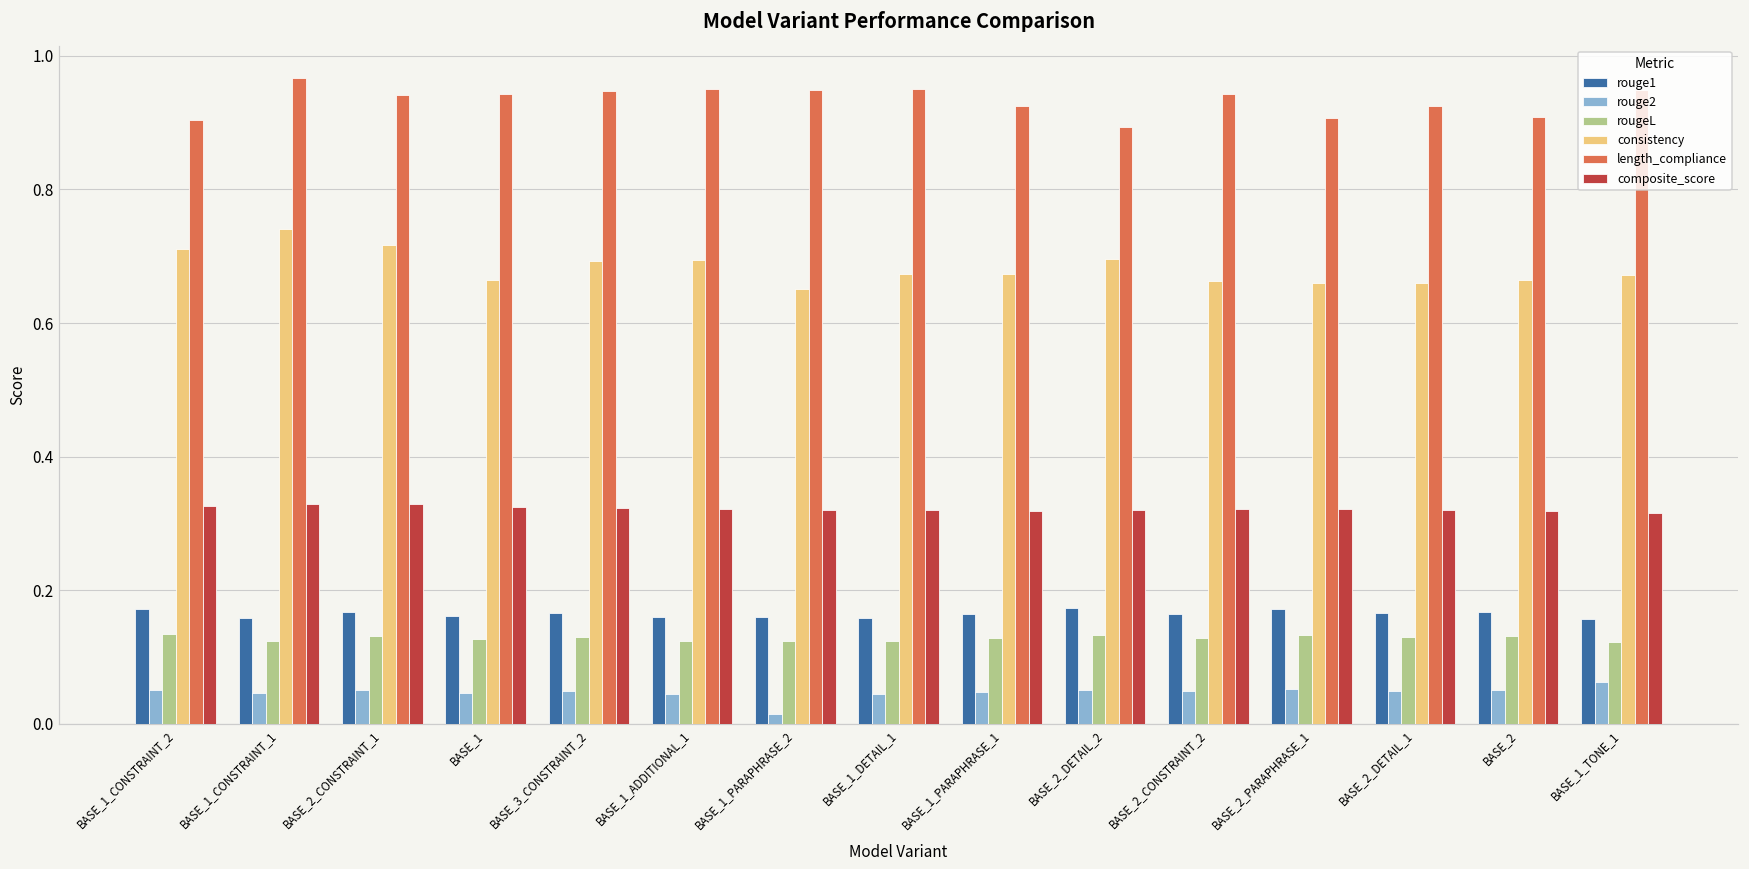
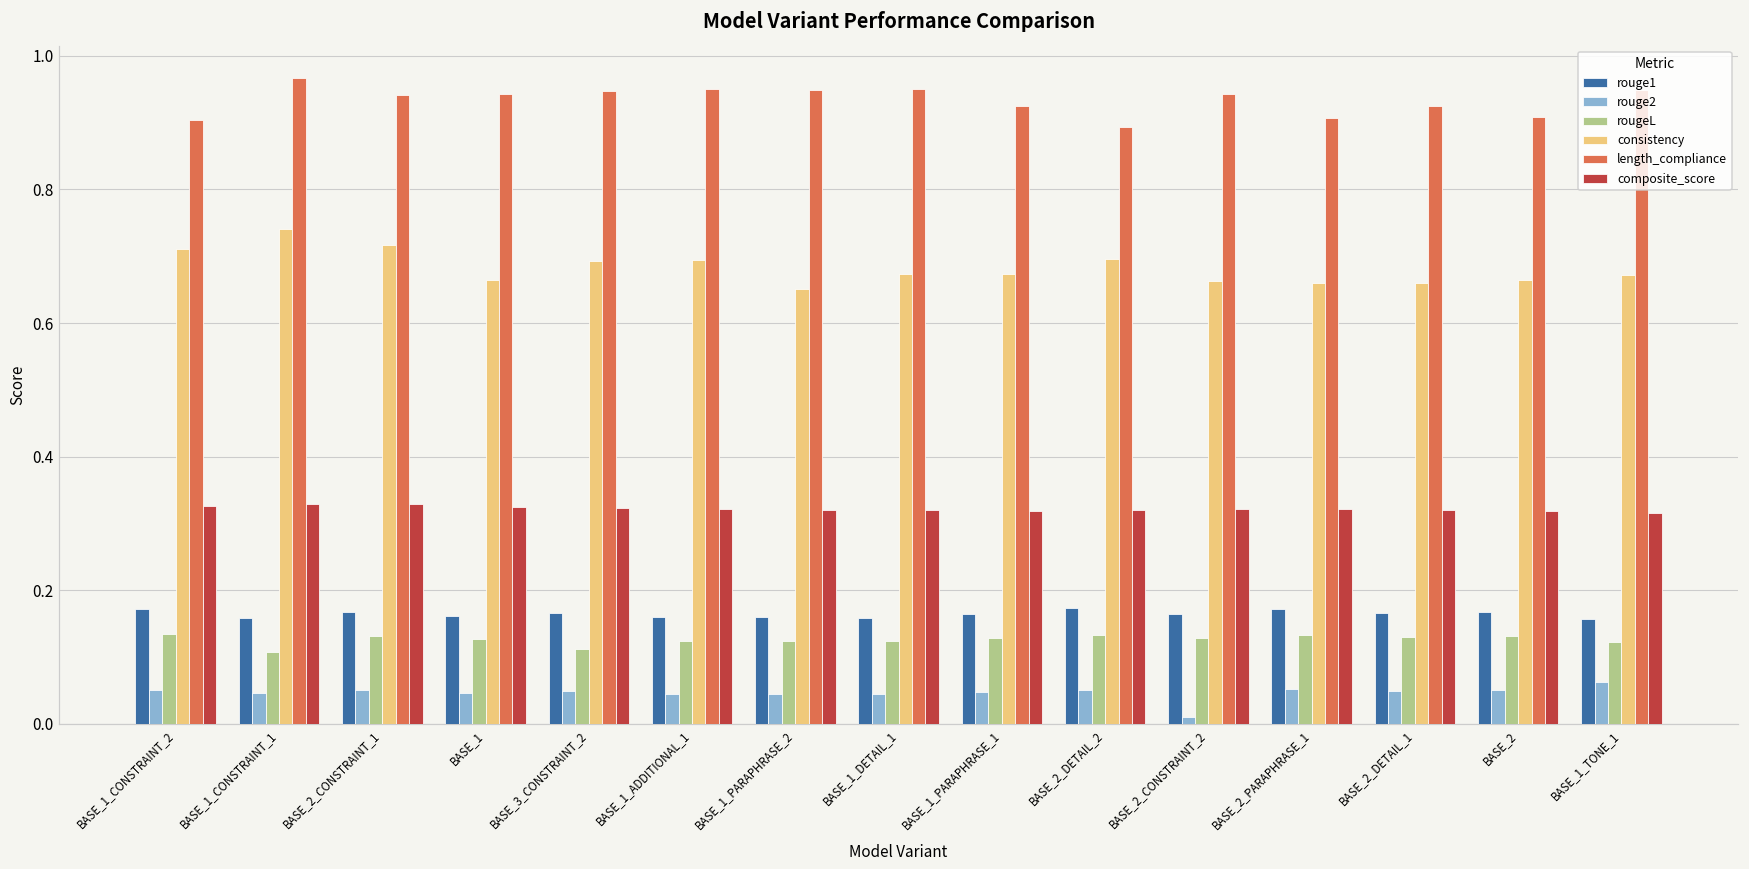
  {
    "rouge1": {
      "BASE_1_CONSTRAINT_2": 0.17,
      "BASE_1_CONSTRAINT_1": 0.16,
      "BASE_2_CONSTRAINT_1": 0.17,
      "BASE_1": 0.16,
      "BASE_3_CONSTRAINT_2": 0.17,
      "BASE_1_ADDITIONAL_1": 0.16,
      "BASE_1_PARAPHRASE_2": 0.16,
      "BASE_1_DETAIL_1": 0.16,
      "BASE_1_PARAPHRASE_1": 0.16,
      "BASE_2_DETAIL_2": 0.17,
      "BASE_2_CONSTRAINT_2": 0.16,
      "BASE_2_PARAPHRASE_1": 0.17,
      "BASE_2_DETAIL_1": 0.17,
      "BASE_2": 0.17,
      "BASE_1_TONE_1": 0.16
    },
    "rouge2": {
      "BASE_1_CONSTRAINT_2": 0.05,
      "BASE_1_CONSTRAINT_1": 0.05,
      "BASE_2_CONSTRAINT_1": 0.05,
      "BASE_1": 0.05,
      "BASE_3_CONSTRAINT_2": 0.05,
      "BASE_1_ADDITIONAL_1": 0.04,
-     "BASE_1_PARAPHRASE_2": 0.01,
+     "BASE_1_PARAPHRASE_2": 0.04,
      "BASE_1_DETAIL_1": 0.04,
      "BASE_1_PARAPHRASE_1": 0.05,
      "BASE_2_DETAIL_2": 0.05,
-     "BASE_2_CONSTRAINT_2": 0.05,
+     "BASE_2_CONSTRAINT_2": 0.01,
      "BASE_2_PARAPHRASE_1": 0.05,
      "BASE_2_DETAIL_1": 0.05,
      "BASE_2": 0.05,
      "BASE_1_TONE_1": 0.06
    },
    "rougeL": {
      "BASE_1_CONSTRAINT_2": 0.13,
-     "BASE_1_CONSTRAINT_1": 0.12,
+     "BASE_1_CONSTRAINT_1": 0.11,
      "BASE_2_CONSTRAINT_1": 0.13,
      "BASE_1": 0.13,
-     "BASE_3_CONSTRAINT_2": 0.13,
+     "BASE_3_CONSTRAINT_2": 0.11,
      "BASE_1_ADDITIONAL_1": 0.12,
      "BASE_1_PARAPHRASE_2": 0.12,
      "BASE_1_DETAIL_1": 0.12,
      "BASE_1_PARAPHRASE_1": 0.13,
      "BASE_2_DETAIL_2": 0.13,
      "BASE_2_CONSTRAINT_2": 0.13,
      "BASE_2_PARAPHRASE_1": 0.13,
      "BASE_2_DETAIL_1": 0.13,
      "BASE_2": 0.13,
      "BASE_1_TONE_1": 0.12
    },
    "consistency": {
      "BASE_1_CONSTRAINT_2": 0.71,
      "BASE_1_CONSTRAINT_1": 0.74,
      "BASE_2_CONSTRAINT_1": 0.72,
      "BASE_1": 0.66,
      "BASE_3_CONSTRAINT_2": 0.69,
      "BASE_1_ADDITIONAL_1": 0.69,
      "BASE_1_PARAPHRASE_2": 0.65,
      "BASE_1_DETAIL_1": 0.67,
      "BASE_1_PARAPHRASE_1": 0.67,
      "BASE_2_DETAIL_2": 0.70,
      "BASE_2_CONSTRAINT_2": 0.66,
      "BASE_2_PARAPHRASE_1": 0.66,
      "BASE_2_DETAIL_1": 0.66,
      "BASE_2": 0.66,
      "BASE_1_TONE_1": 0.67
    }
  }
